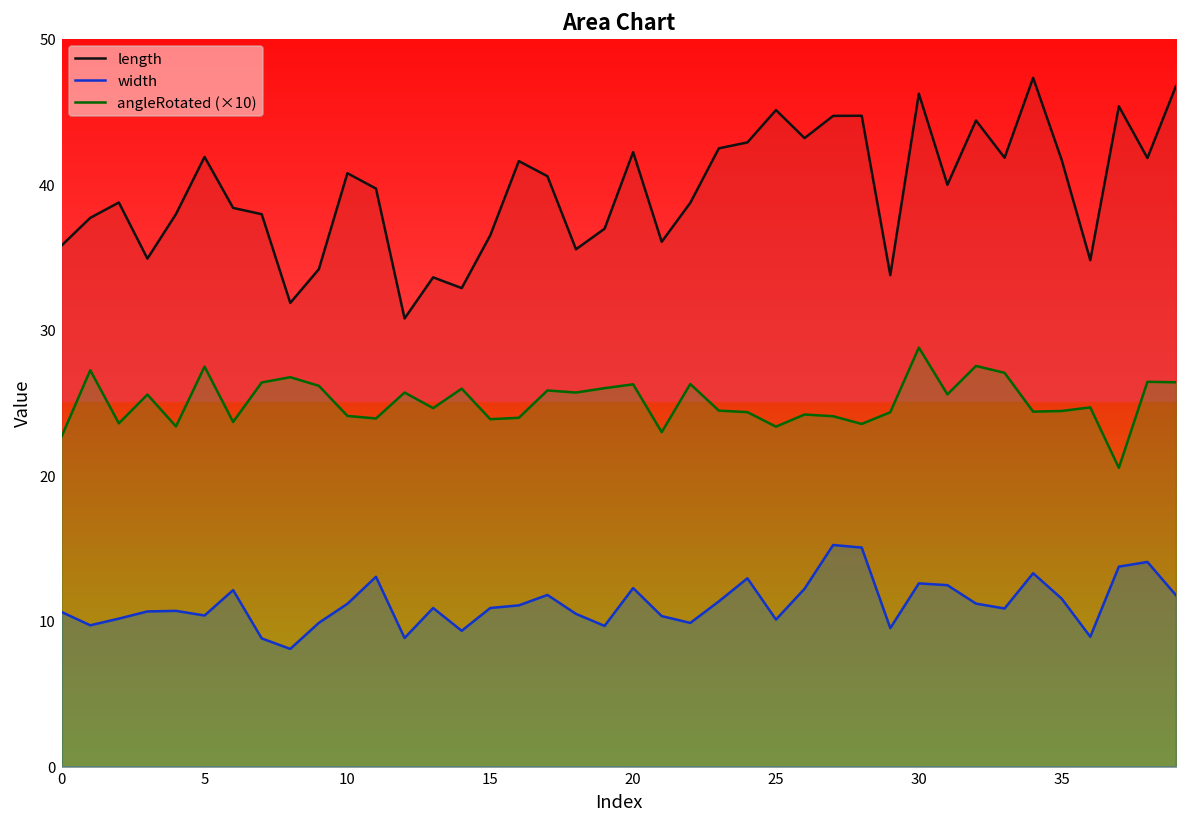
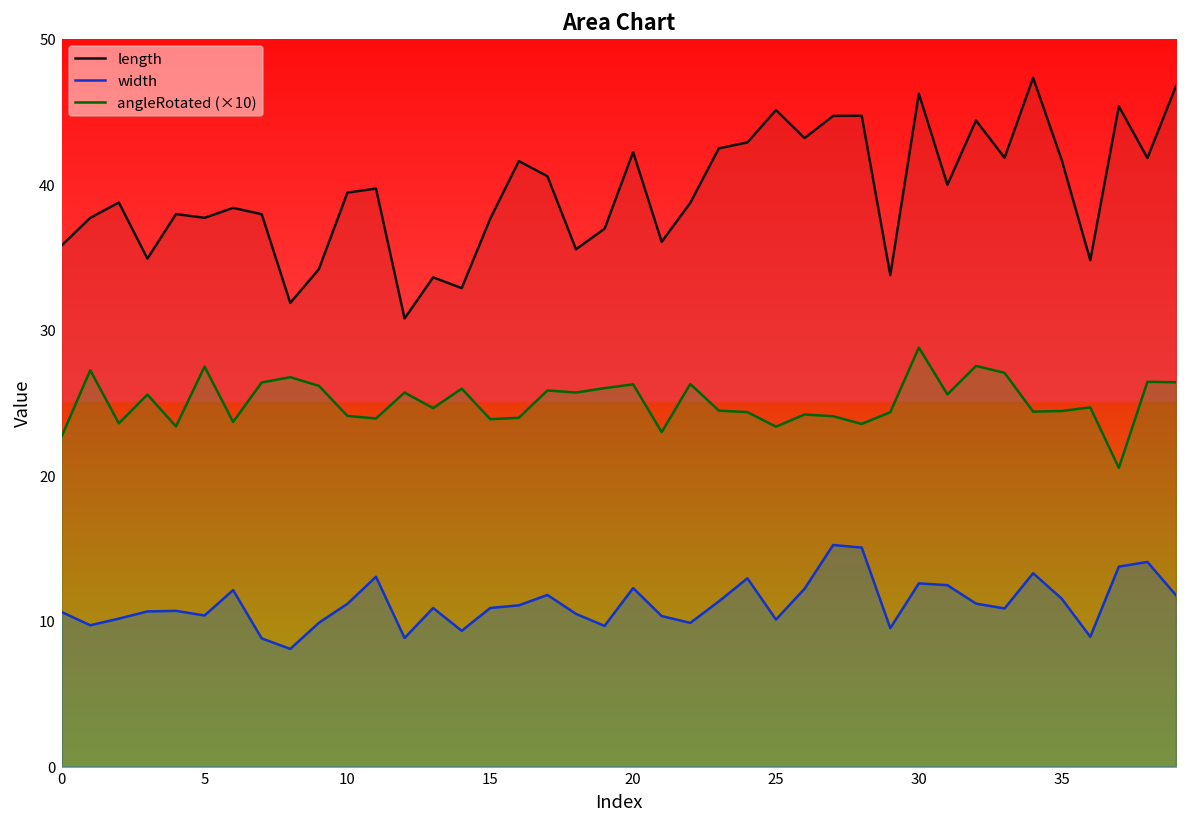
  {
    "length": {
      "0": 35.8,
-     "5": 41.9,
-     "10": 40.8,
-     "15": 36.5,
+     "5": 37.7,
+     "10": 39.4,
+     "15": 37.7,
      "20": 42.2,
      "25": 45.1,
      "30": 46.2,
      "35": 41.7
    },
    "width": {
      "0": 10.6,
      "5": 10.4,
      "10": 11.2,
      "15": 10.9,
      "20": 12.3,
      "25": 10.1,
      "30": 12.6,
      "35": 11.5
    },
    "angleRotated (×10)": {
      "0": 22.7,
      "5": 27.5,
      "10": 24.1,
      "15": 23.9,
      "20": 26.3,
      "25": 23.4,
      "30": 28.8,
      "35": 24.4
    }
  }
